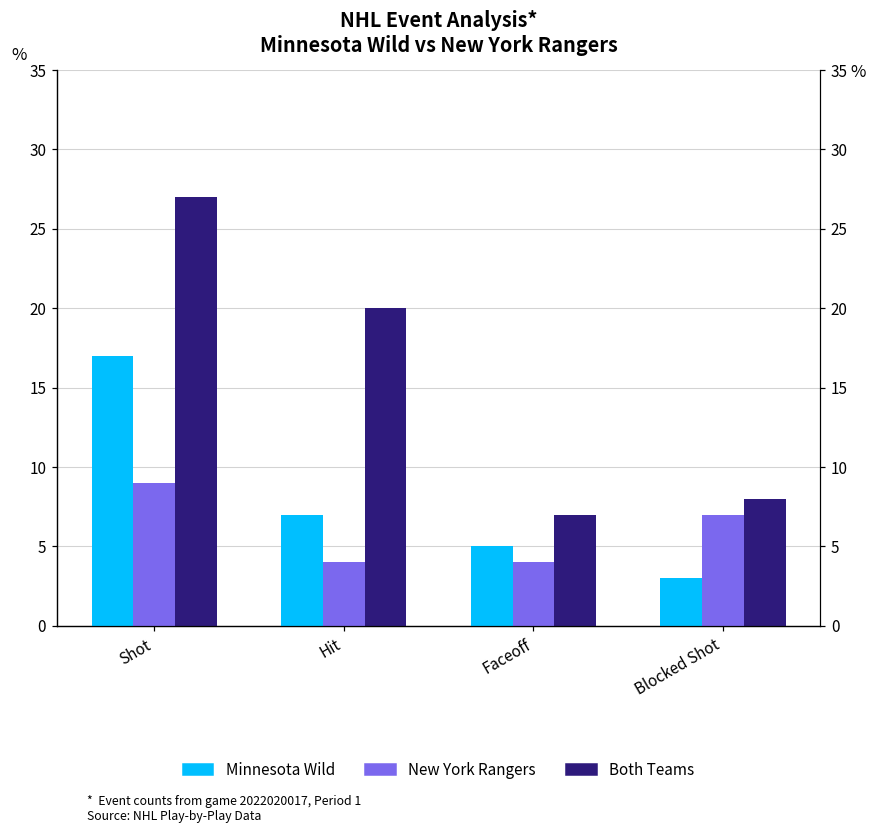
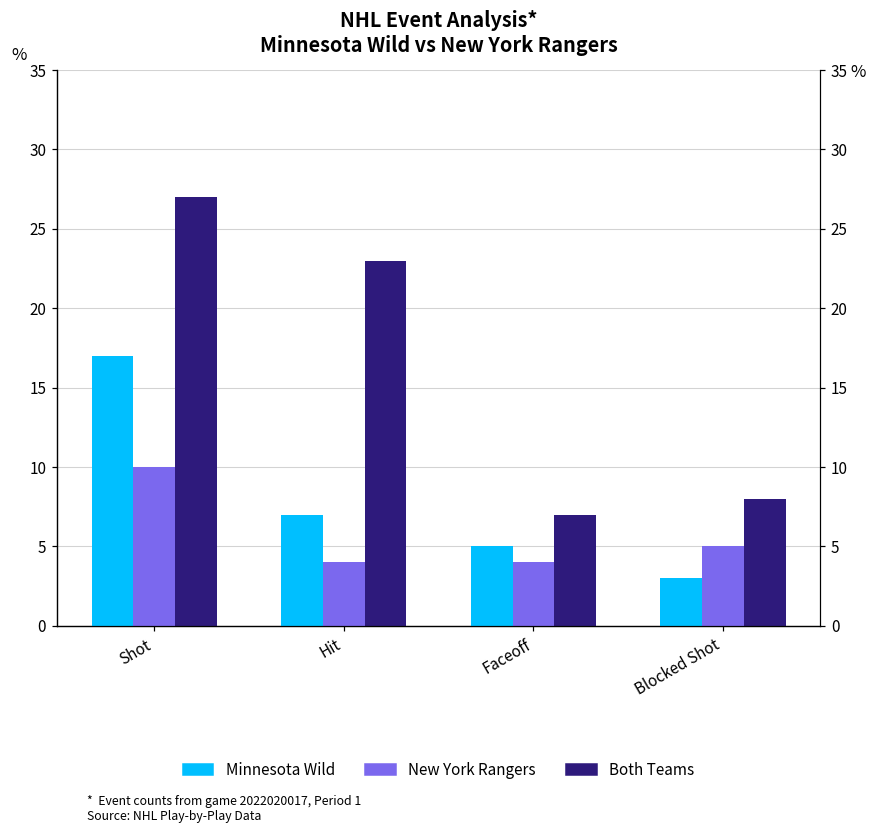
  {
    "Minnesota Wild": {
      "Shot": 17,
      "Hit": 7,
      "Faceoff": 5,
      "Blocked Shot": 3
    },
    "New York Rangers": {
-     "Shot": 9,
+     "Shot": 10,
      "Hit": 4,
      "Faceoff": 4,
-     "Blocked Shot": 7
+     "Blocked Shot": 5
    },
    "Both Teams": {
      "Shot": 27,
-     "Hit": 20,
+     "Hit": 23,
      "Faceoff": 7,
      "Blocked Shot": 8
    }
  }
